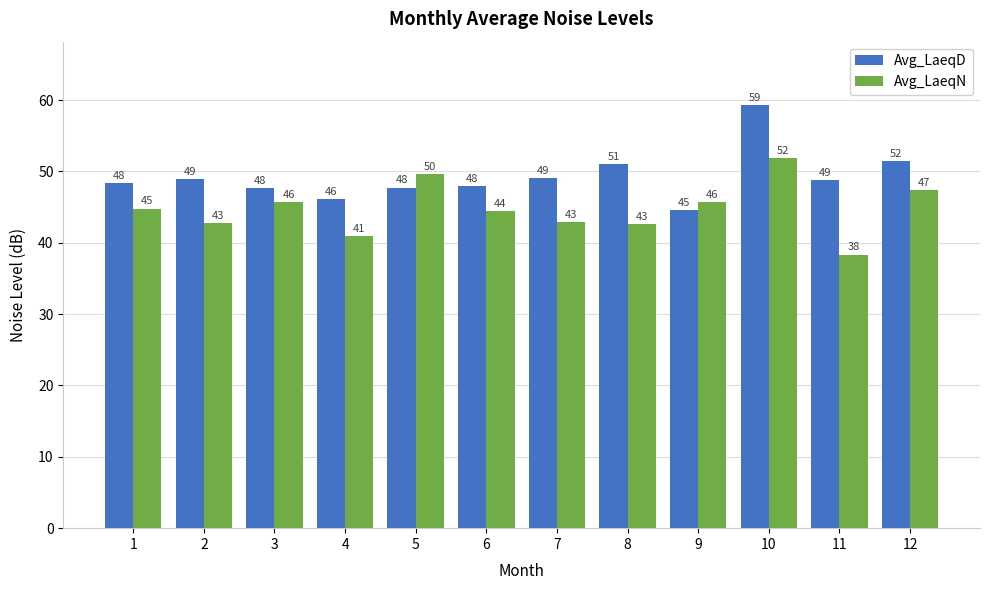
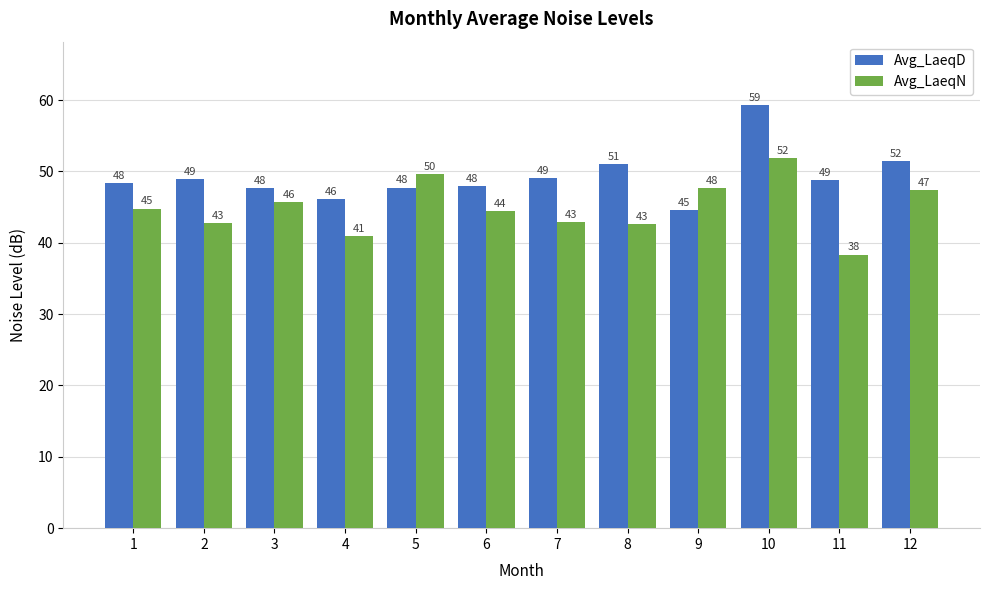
  {
    "Avg_LaeqD": {
      "1": 48,
      "2": 49,
      "3": 48,
      "4": 46,
      "5": 48,
      "6": 48,
      "7": 49,
      "8": 51,
      "9": 45,
      "10": 59,
      "11": 49,
      "12": 52
    },
    "Avg_LaeqN": {
      "1": 45,
      "2": 43,
      "3": 46,
      "4": 41,
      "5": 50,
      "6": 44,
      "7": 43,
      "8": 43,
-     "9": 46,
+     "9": 48,
      "10": 52,
      "11": 38,
      "12": 47
    }
  }
